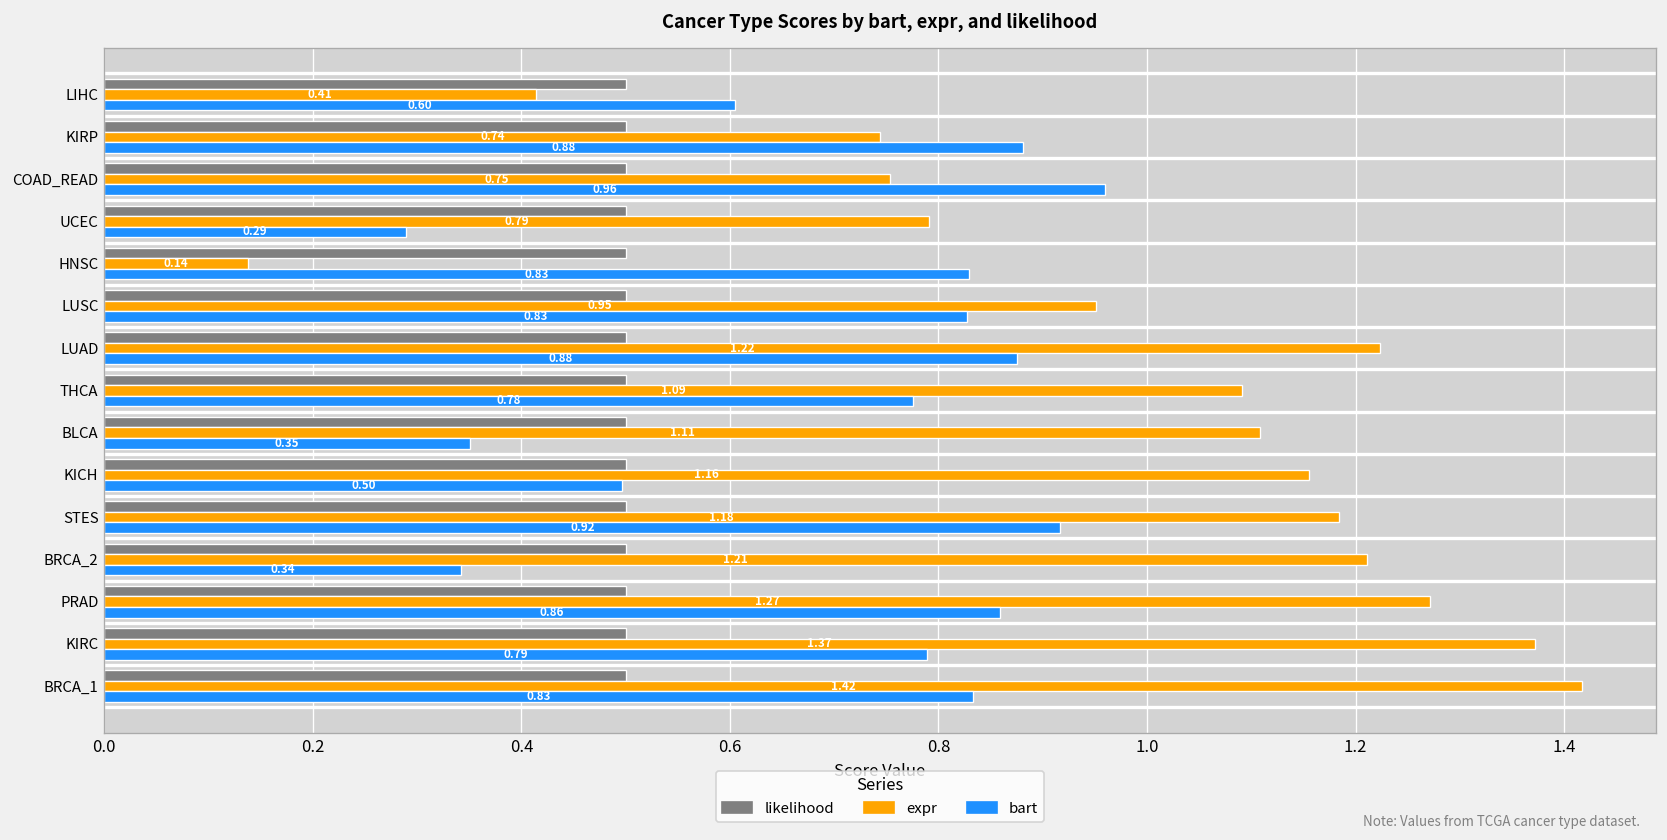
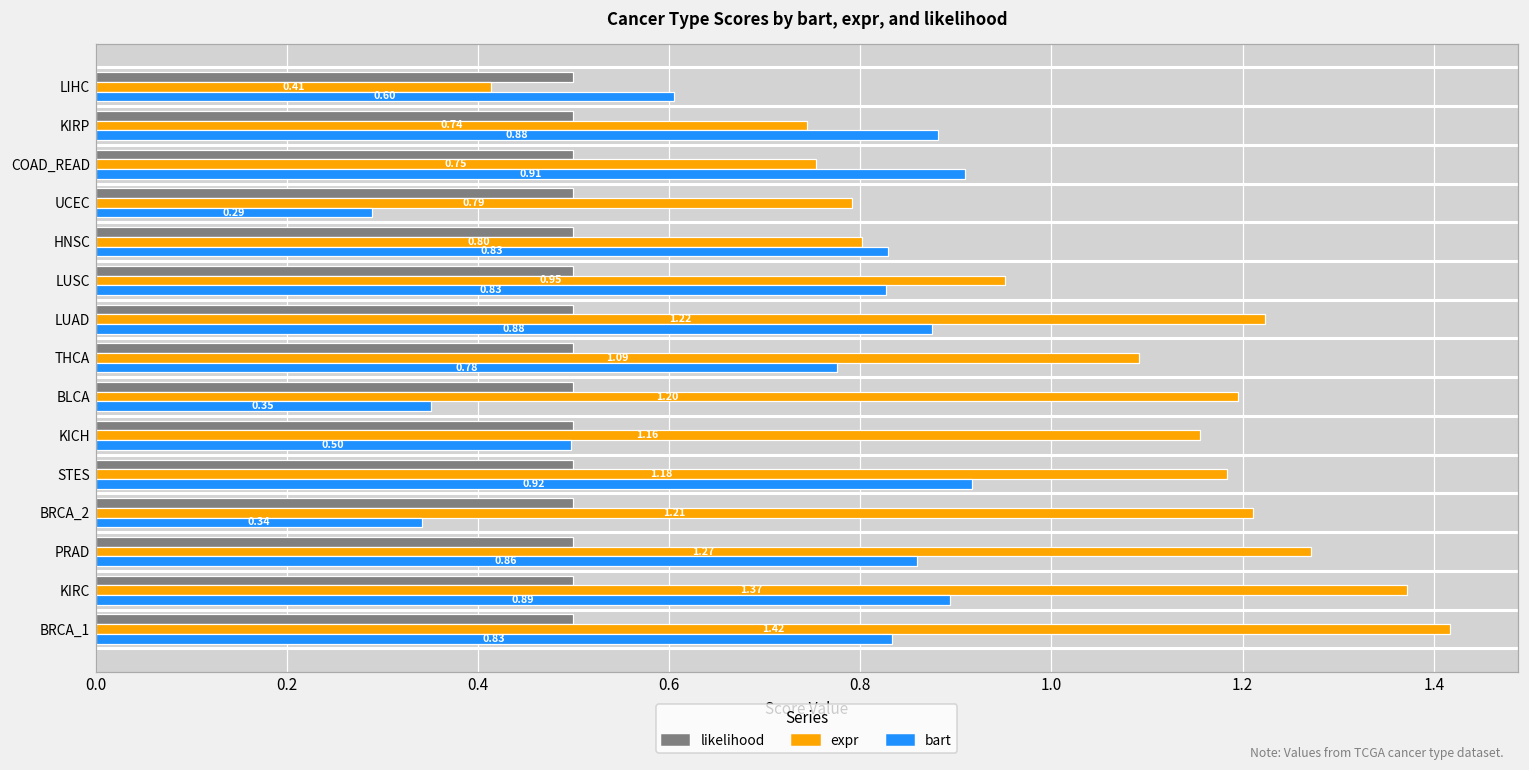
  {
    "likelihood": {
      "LIHC": 0.50,
      "KIRP": 0.50,
      "COAD_READ": 0.50,
      "UCEC": 0.50,
      "HNSC": 0.50,
      "LUSC": 0.50,
      "LUAD": 0.50,
      "THCA": 0.50,
      "BLCA": 0.50,
      "KICH": 0.50,
      "STES": 0.50,
      "BRCA_2": 0.50,
      "PRAD": 0.50,
      "KIRC": 0.50,
      "BRCA_1": 0.50
    },
    "expr": {
      "LIHC": 0.41,
      "KIRP": 0.74,
      "COAD_READ": 0.75,
      "UCEC": 0.79,
-     "HNSC": 0.14,
+     "HNSC": 0.80,
      "LUSC": 0.95,
      "LUAD": 1.22,
      "THCA": 1.09,
-     "BLCA": 1.11,
+     "BLCA": 1.20,
      "KICH": 1.16,
      "STES": 1.18,
      "BRCA_2": 1.21,
      "PRAD": 1.27,
      "KIRC": 1.37,
      "BRCA_1": 1.42
    },
    "bart": {
      "LIHC": 0.60,
      "KIRP": 0.88,
-     "COAD_READ": 0.96,
+     "COAD_READ": 0.91,
      "UCEC": 0.29,
      "HNSC": 0.83,
      "LUSC": 0.83,
      "LUAD": 0.88,
      "THCA": 0.78,
      "BLCA": 0.35,
      "KICH": 0.50,
      "STES": 0.92,
      "BRCA_2": 0.34,
      "PRAD": 0.86,
-     "KIRC": 0.79,
+     "KIRC": 0.89,
      "BRCA_1": 0.83
    }
  }
